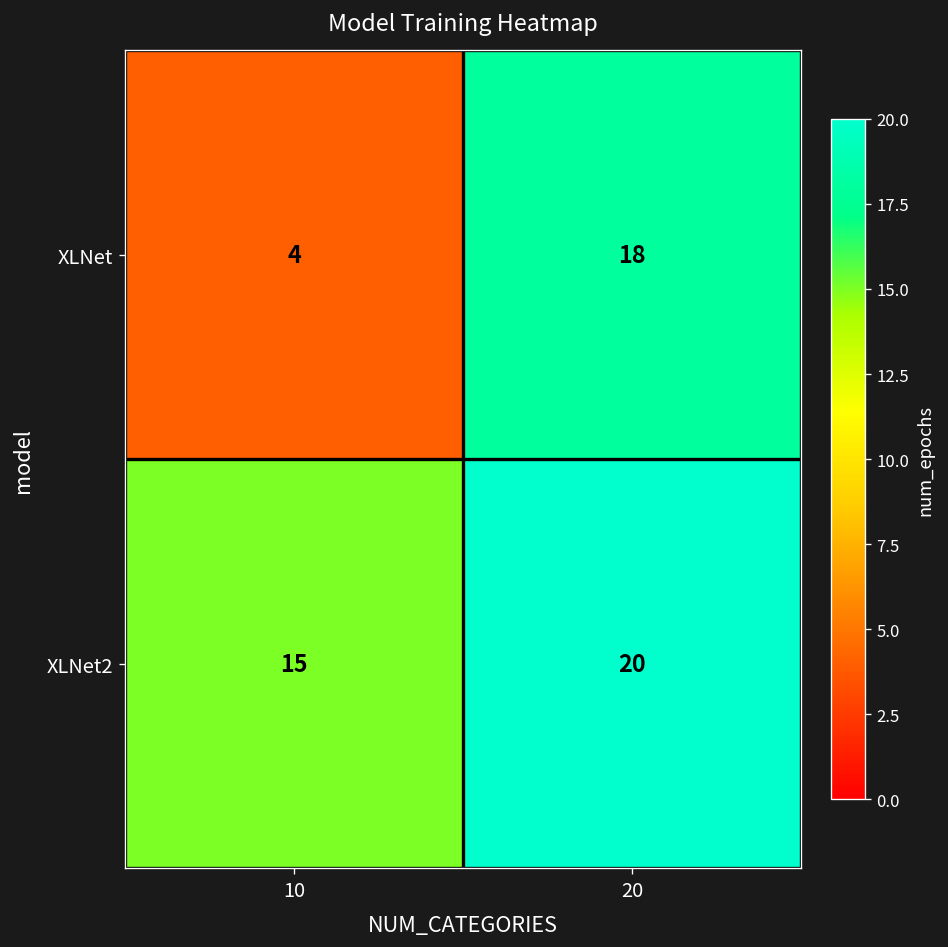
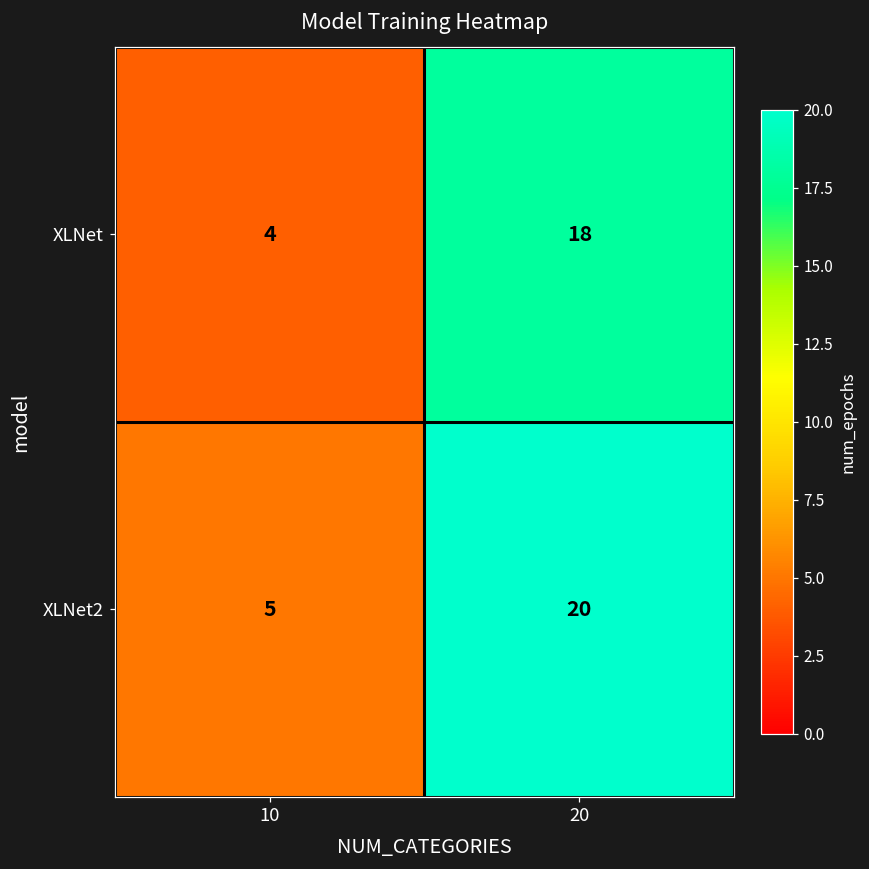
  {
    "XLNet": {
      "10": 4,
      "20": 18
    },
    "XLNet2": {
-     "10": 15,
+     "10": 5,
      "20": 20
    }
  }
